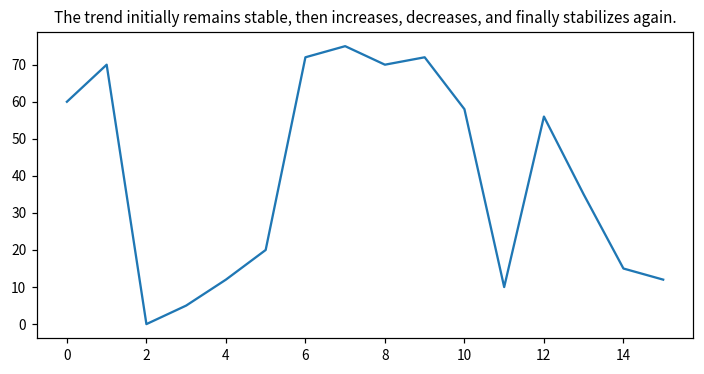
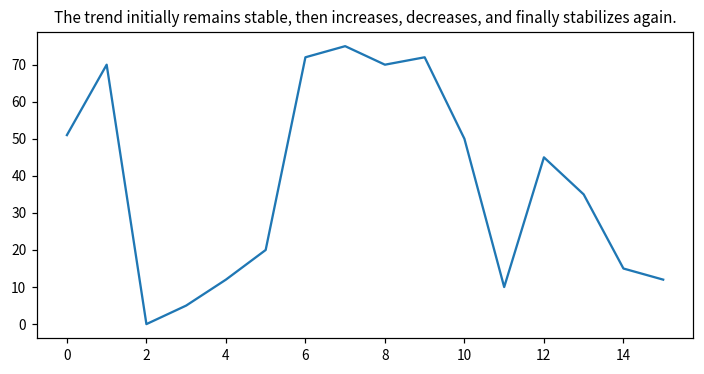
  {
-   "0": 60,
+   "0": 51,
    "2": 0,
    "4": 12,
    "6": 72,
    "8": 70,
-   "10": 58,
-   "12": 56,
+   "10": 50,
+   "12": 45,
    "14": 15
  }
